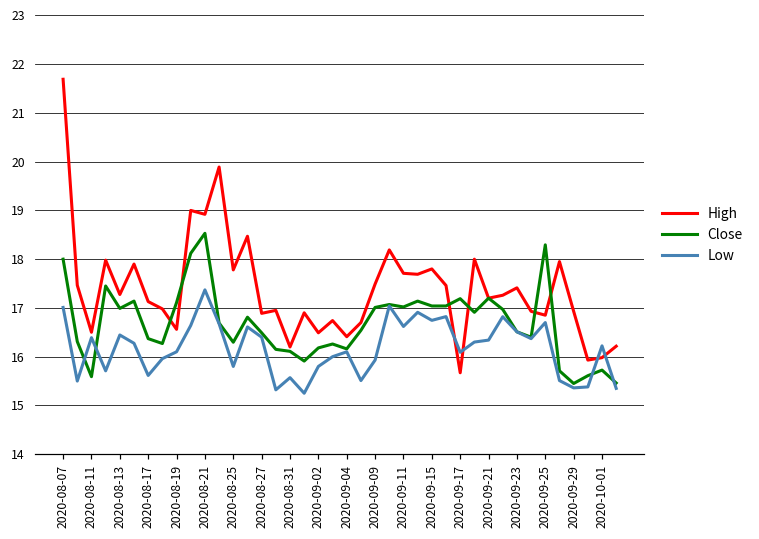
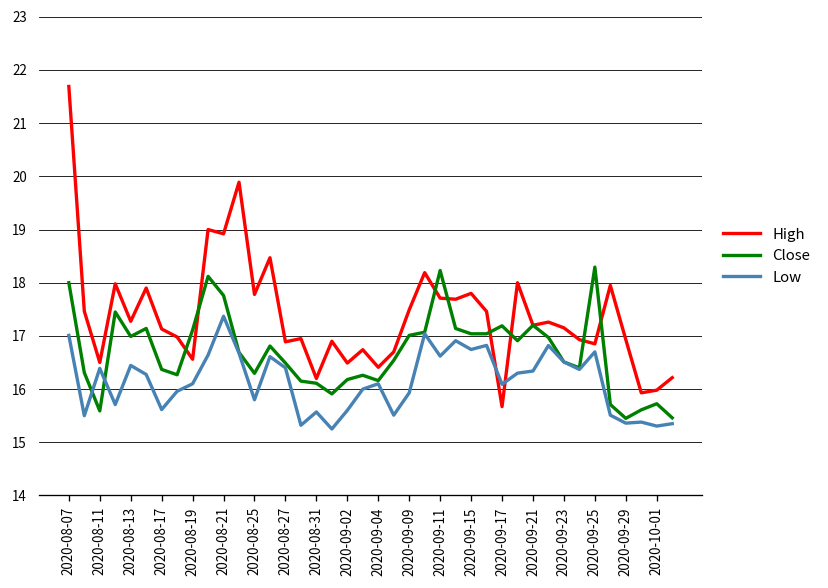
  {
    "High": {
      "2020-08-07": 21.7,
      "2020-08-11": 16.5,
      "2020-08-13": 17.3,
      "2020-08-17": 17.1,
      "2020-08-19": 16.6,
      "2020-08-21": 18.9,
      "2020-08-25": 17.8,
      "2020-08-27": 16.9,
      "2020-08-31": 16.2,
      "2020-09-02": 16.5,
      "2020-09-04": 16.4,
      "2020-09-09": 17.5,
      "2020-09-11": 17.7,
      "2020-09-15": 17.8,
      "2020-09-17": 15.7,
-     "2020-09-23": 17.4,
+     "2020-09-23": 17.2,
      "2020-09-25": 16.9,
      "2020-09-29": 16.9,
      "2020-10-01": 16.0
    },
    "Close": {
      "2020-08-07": 18.0,
      "2020-08-11": 15.6,
      "2020-08-13": 17.0,
      "2020-08-17": 16.4,
      "2020-08-19": 17.1,
-     "2020-08-21": 18.5,
+     "2020-08-21": 17.8,
      "2020-08-25": 16.3,
      "2020-08-27": 16.5,
      "2020-08-31": 16.1,
      "2020-09-02": 16.2,
      "2020-09-04": 16.2,
      "2020-09-09": 17.0,
-     "2020-09-11": 17.0,
+     "2020-09-11": 18.2,
      "2020-09-15": 17.0,
      "2020-09-17": 17.2,
      "2020-09-25": 18.3,
      "2020-09-29": 15.5,
      "2020-10-01": 15.7
    },
    "Low": {
      "2020-08-07": 17.0,
      "2020-08-11": 16.4,
      "2020-08-13": 16.4,
      "2020-08-17": 15.6,
      "2020-08-19": 16.1,
      "2020-08-21": 17.4,
      "2020-08-25": 15.8,
      "2020-08-27": 16.4,
      "2020-08-31": 15.6,
-     "2020-09-02": 15.8,
+     "2020-09-02": 15.6,
      "2020-09-04": 16.1,
      "2020-09-09": 15.9,
      "2020-09-11": 16.6,
      "2020-09-15": 16.7,
      "2020-09-17": 16.1,
      "2020-09-21": 16.3,
      "2020-09-25": 16.7,
      "2020-09-29": 15.4,
-     "2020-10-01": 16.2
+     "2020-10-01": 15.3
    }
  }
